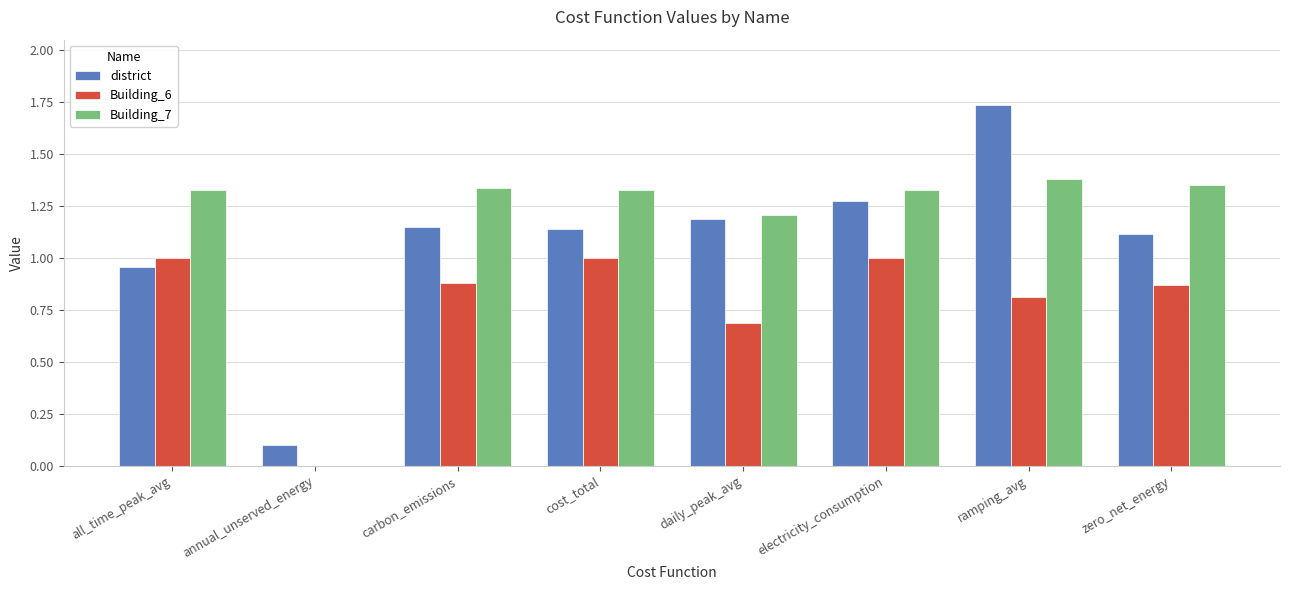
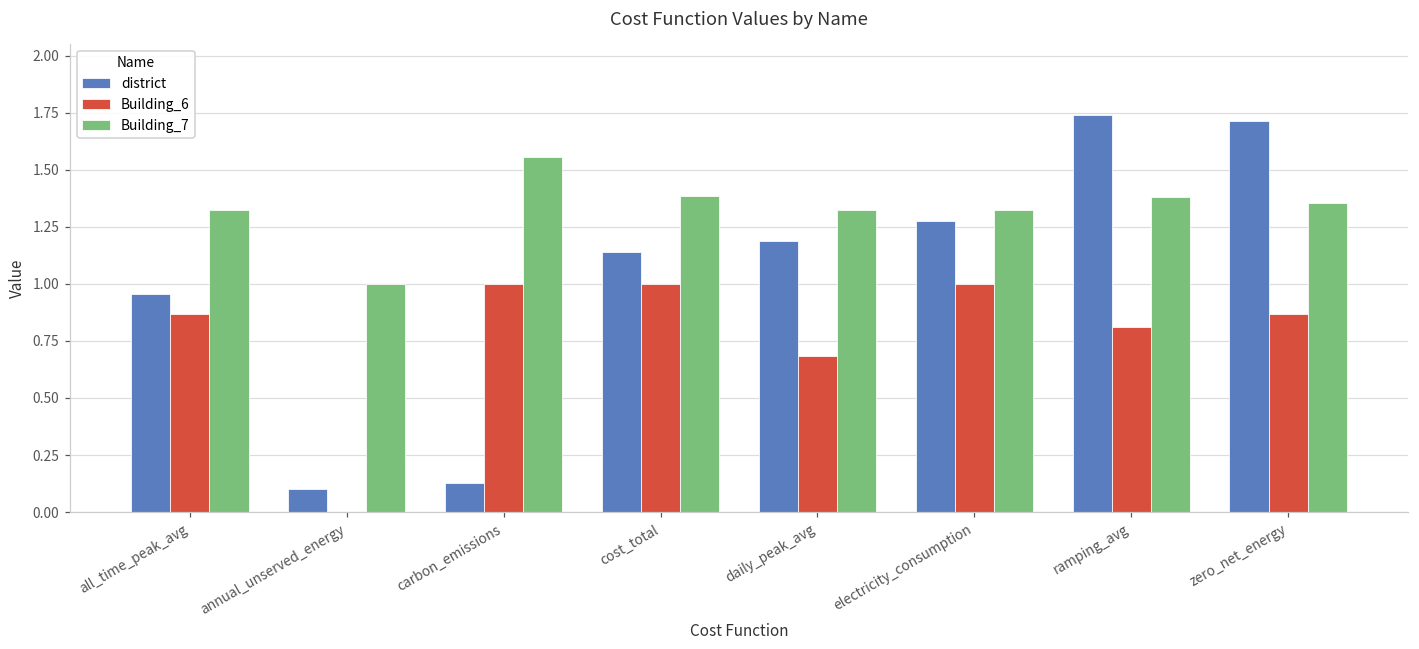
  {
    "district": {
      "all_time_peak_avg": 0.96,
      "annual_unserved_energy": 0.10,
-     "carbon_emissions": 1.15,
+     "carbon_emissions": 0.13,
      "cost_total": 1.14,
      "daily_peak_avg": 1.19,
      "electricity_consumption": 1.28,
      "ramping_avg": 1.74,
-     "zero_net_energy": 1.12
+     "zero_net_energy": 1.71
    },
    "Building_6": {
-     "all_time_peak_avg": 1.00,
+     "all_time_peak_avg": 0.87,
      "annual_unserved_energy": 0.00,
-     "carbon_emissions": 0.88,
+     "carbon_emissions": 1.00,
      "cost_total": 1.00,
      "daily_peak_avg": 0.69,
      "electricity_consumption": 1.00,
      "ramping_avg": 0.81,
      "zero_net_energy": 0.87
    },
    "Building_7": {
      "all_time_peak_avg": 1.33,
-     "annual_unserved_energy": 0,
-     "carbon_emissions": 1.34,
-     "cost_total": 1.33,
-     "daily_peak_avg": 1.21,
+     "annual_unserved_energy": 1,
+     "carbon_emissions": 1.55,
+     "cost_total": 1.39,
+     "daily_peak_avg": 1.33,
      "electricity_consumption": 1.33,
      "ramping_avg": 1.38,
      "zero_net_energy": 1.35
    }
  }
